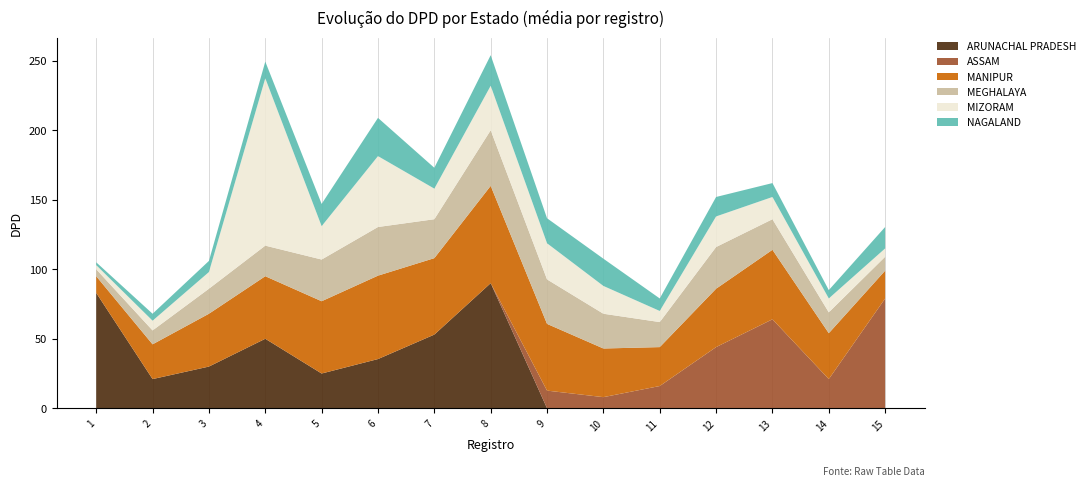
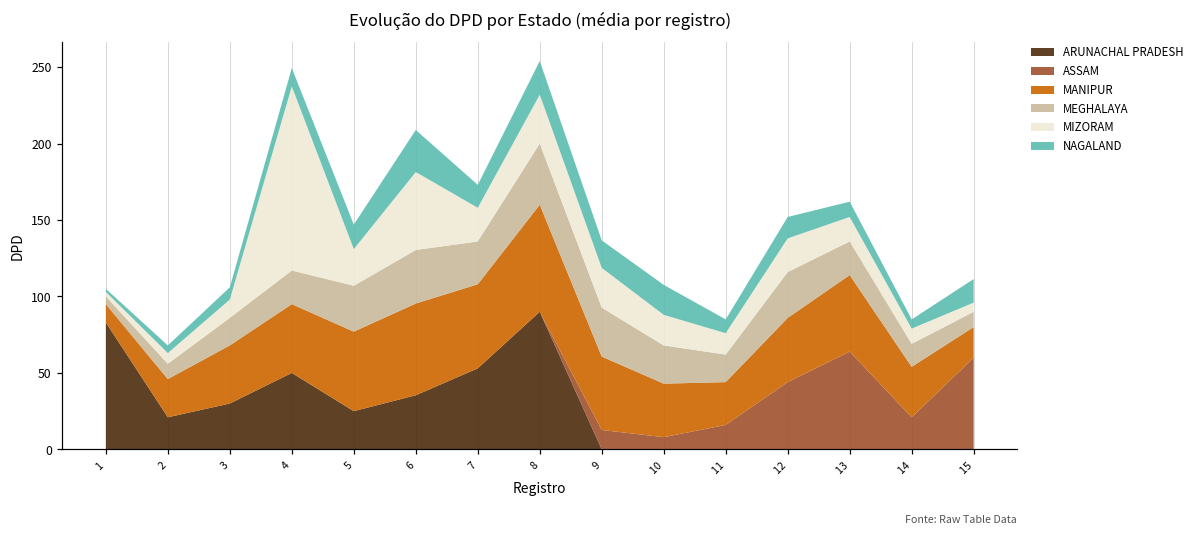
  {
    "ARUNACHAL PRADESH": {
      "9": 0,
      "10": 0,
      "11": 0,
      "12": 0,
      "13": 0,
      "14": 0,
      "15": 0
    },
    "ASSAM": {
-     "15": 79
+     "15": 60
    },
    "MANIPUR": {
      "1": 12,
      "2": 25,
      "3": 38,
      "4": 45,
      "5": 52,
      "6": 60,
      "7": 55,
      "8": 70,
      "9": 48,
      "10": 35,
      "11": 28,
      "12": 42,
      "13": 50,
      "14": 33,
      "15": 20
    },
    "MEGHALAYA": {
      "1": 5,
      "2": 10,
      "3": 18,
      "4": 22,
      "5": 30,
      "6": 35,
      "7": 28,
      "8": 40,
      "9": 32,
      "10": 25,
      "11": 18,
      "12": 30,
      "13": 22,
      "14": 15,
      "15": 10
    },
    "MIZORAM": {
      "1": 3,
      "2": 7,
      "3": 12,
      "4": 120,
      "5": 24,
      "6": 51,
      "7": 22,
      "8": 32,
      "9": 26,
      "10": 20,
-     "11": 8,
+     "11": 14,
      "12": 22,
      "13": 16,
      "14": 10,
      "15": 6
    },
    "NAGALAND": {
      "1": 2,
      "2": 5,
      "3": 8,
      "4": 12,
      "5": 16,
      "6": 28,
      "7": 15,
      "8": 22,
      "9": 18,
      "10": 20,
      "11": 9,
      "12": 14,
      "13": 10,
      "14": 6,
      "15": 15
    }
  }
